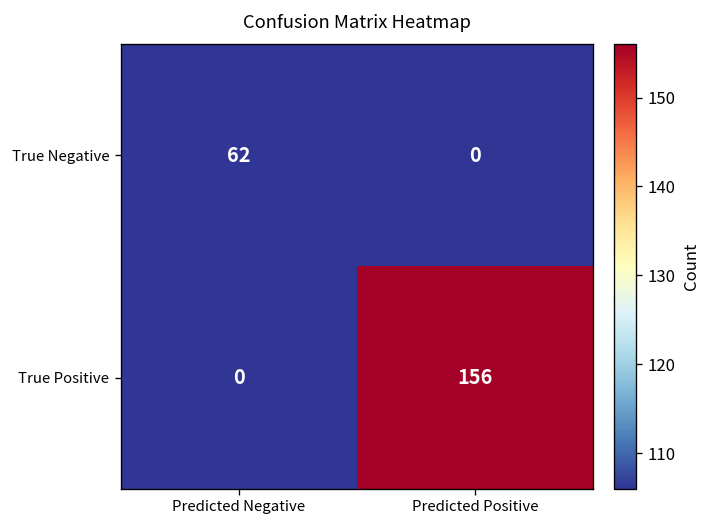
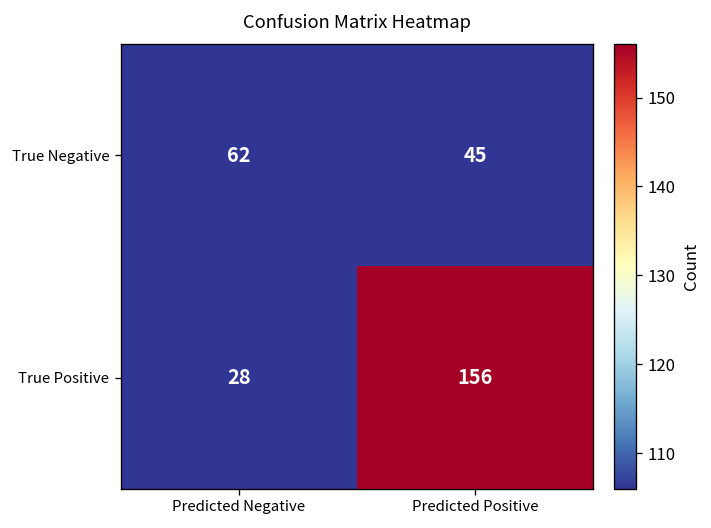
  {
    "True Negative": {
      "Predicted Negative": 62,
-     "Predicted Positive": 0
+     "Predicted Positive": 45
    },
    "True Positive": {
-     "Predicted Negative": 0,
+     "Predicted Negative": 28,
      "Predicted Positive": 156
    }
  }
